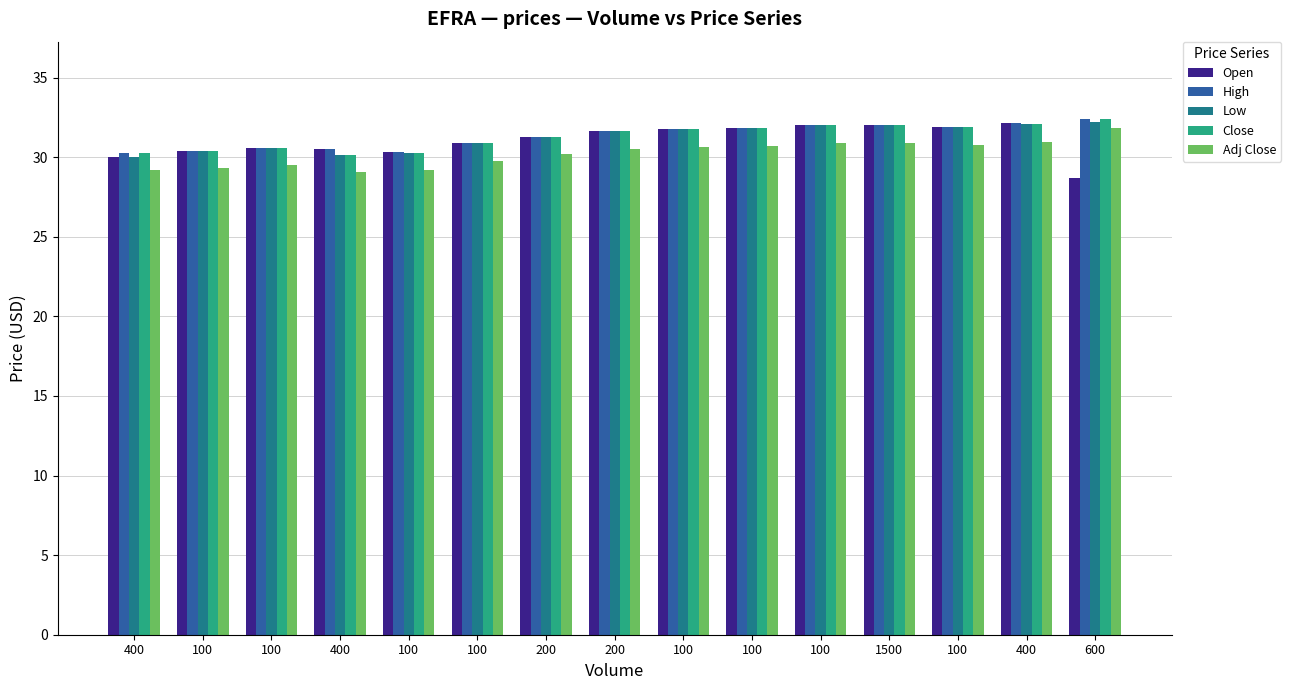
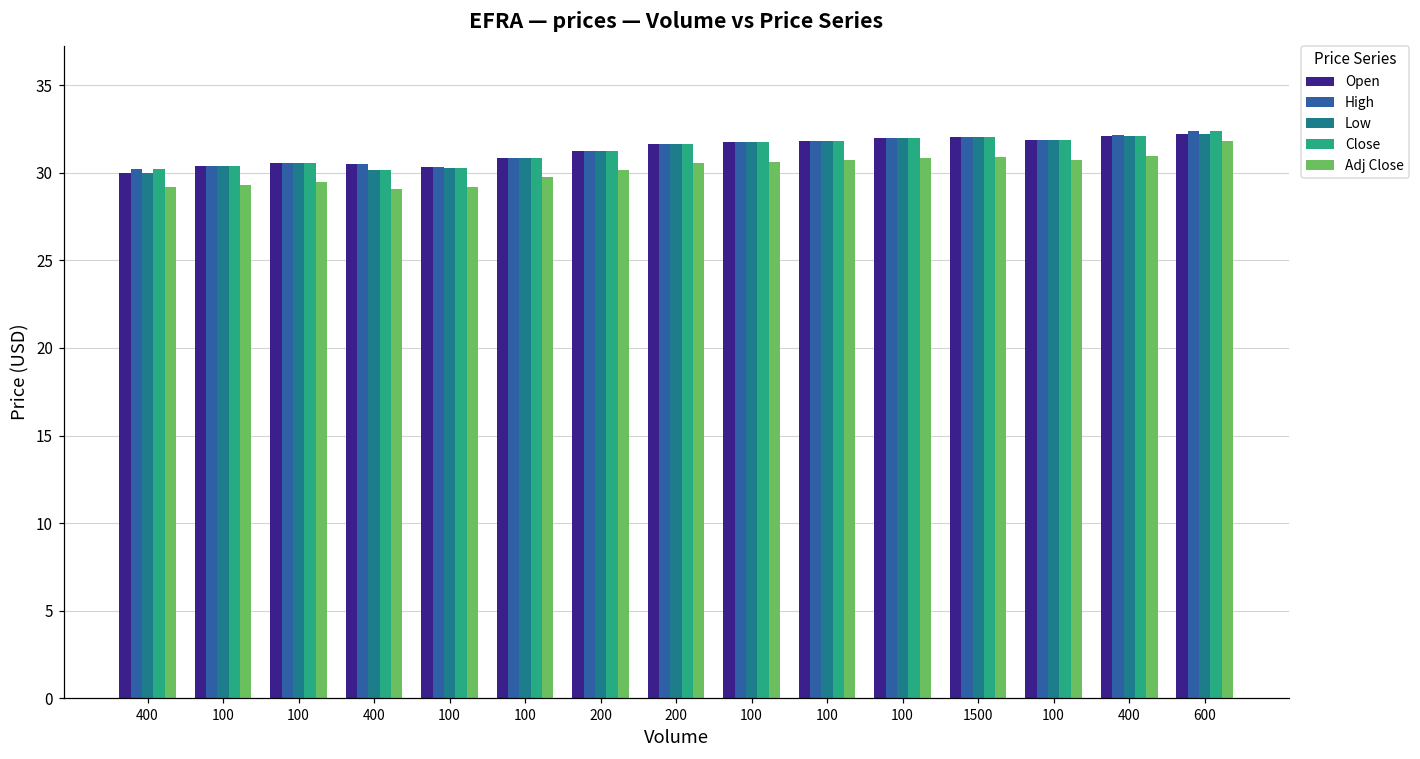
  {
    "Open": {
      "1500": 32.0,
-     "600": 28.7
+     "600": 32.2
    },
    "Adj Close": {
      "1500": 30.9,
      "600": 31.8
    }
  }
